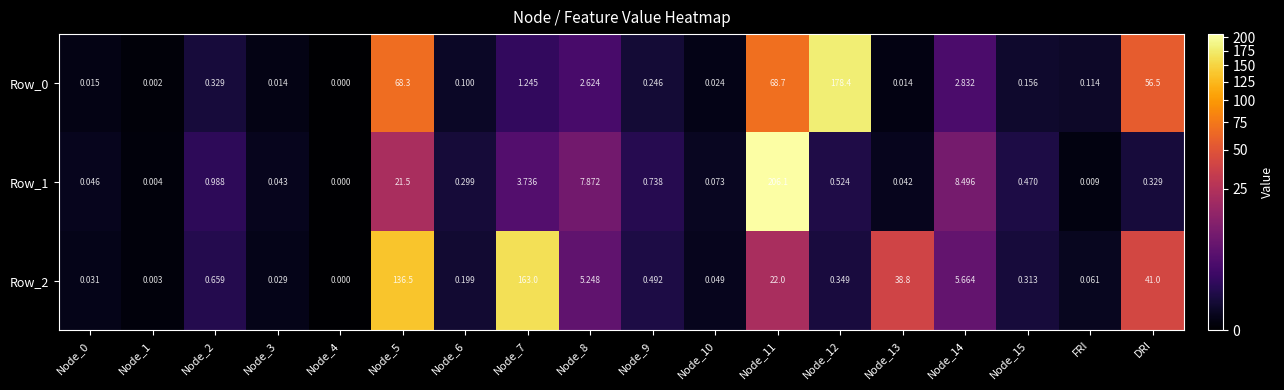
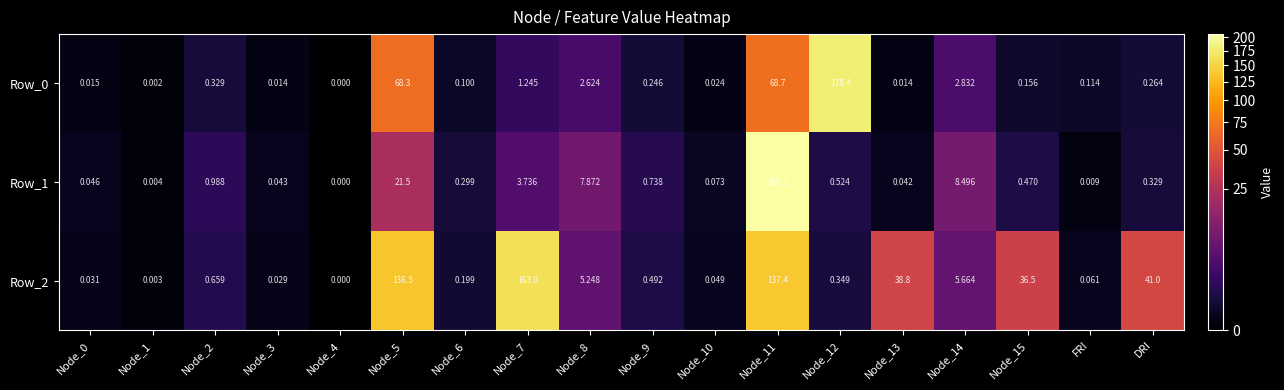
  {
    "Row_0": {
      "Node_0": 0.015,
      "Node_1": 0.002,
      "Node_2": 0.329,
      "Node_3": 0.014,
      "Node_4": 0.000,
      "Node_5": 68.3,
      "Node_6": 0.100,
      "Node_7": 1.245,
      "Node_8": 2.624,
      "Node_9": 0.246,
      "Node_10": 0.024,
      "Node_11": 68.7,
      "Node_12": 178.4,
      "Node_13": 0.014,
      "Node_14": 2.832,
      "Node_15": 0.156,
      "FRI": 0.114,
-     "DRI": 56.5
+     "DRI": 0.264
    },
    "Row_1": {
      "Node_0": 0.046,
      "Node_1": 0.004,
      "Node_2": 0.988,
      "Node_3": 0.043,
      "Node_4": 0.000,
      "Node_5": 21.5,
      "Node_6": 0.299,
      "Node_7": 3.736,
      "Node_8": 7.872,
      "Node_9": 0.738,
      "Node_10": 0.073,
      "Node_11": 206.1,
      "Node_12": 0.524,
      "Node_13": 0.042,
      "Node_14": 8.496,
      "Node_15": 0.470,
      "FRI": 0.009,
      "DRI": 0.329
    },
    "Row_2": {
      "Node_0": 0.031,
      "Node_1": 0.003,
      "Node_2": 0.659,
      "Node_3": 0.029,
      "Node_4": 0.000,
      "Node_5": 136.5,
      "Node_6": 0.199,
      "Node_7": 163.0,
      "Node_8": 5.248,
      "Node_9": 0.492,
      "Node_10": 0.049,
-     "Node_11": 22.0,
+     "Node_11": 137.4,
      "Node_12": 0.349,
      "Node_13": 38.8,
      "Node_14": 5.664,
-     "Node_15": 0.313,
+     "Node_15": 36.5,
      "FRI": 0.061,
      "DRI": 41.0
    }
  }
